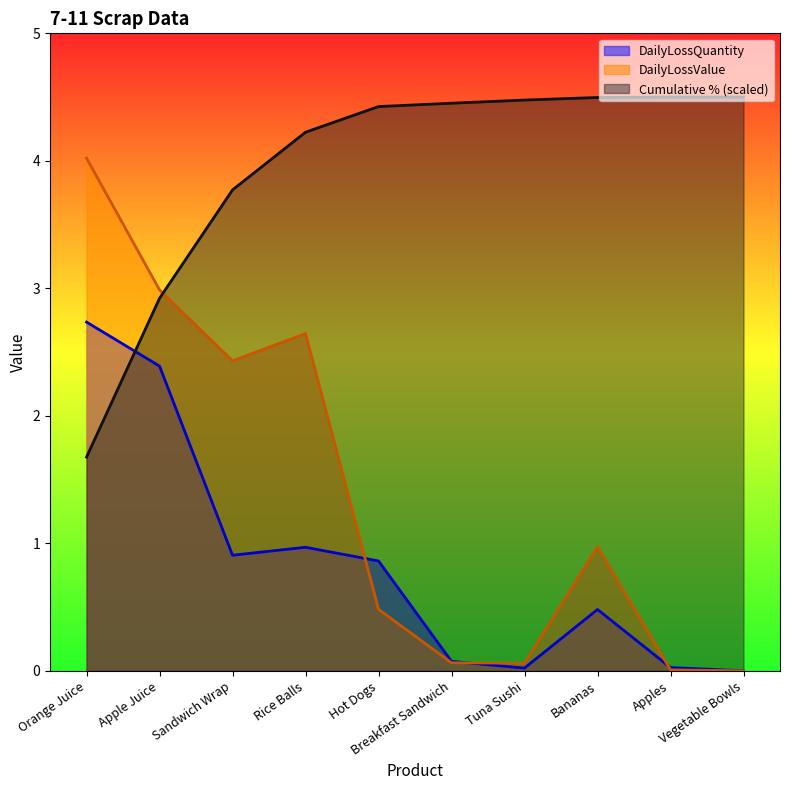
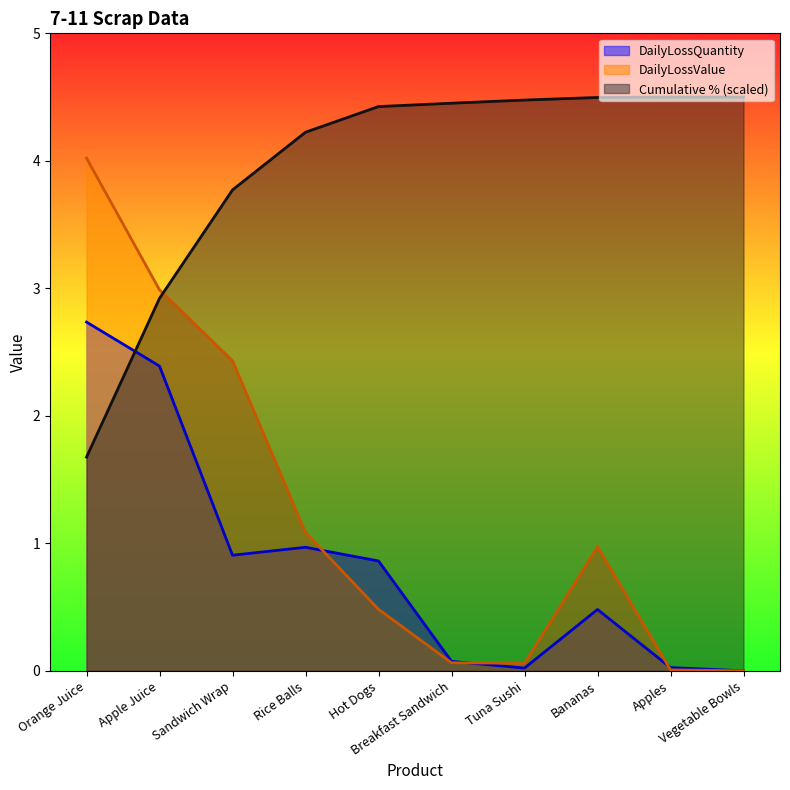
  {
    "DailyLossQuantity": {
      "Orange Juice": 2.74,
      "Apple Juice": 2.39,
      "Sandwich Wrap": 0.91,
      "Rice Balls": 0.97,
      "Hot Dogs": 0.86,
      "Tuna Sushi": 0.02,
      "Bananas": 0.48
    },
    "DailyLossValue": {
      "Orange Juice": 4.02,
      "Apple Juice": 2.99,
      "Sandwich Wrap": 2.43,
-     "Rice Balls": 2.65,
+     "Rice Balls": 1.09,
      "Hot Dogs": 0.48,
      "Tuna Sushi": 0.06,
      "Bananas": 0.97
    },
    "Cumulative % (scaled)": {
      "Orange Juice": 1.68,
      "Apple Juice": 2.92,
      "Sandwich Wrap": 3.77,
      "Rice Balls": 4.22,
      "Hot Dogs": 4.43,
      "Breakfast Sandwich": 4.45,
      "Tuna Sushi": 4.48,
      "Bananas": 4.50
    }
  }
